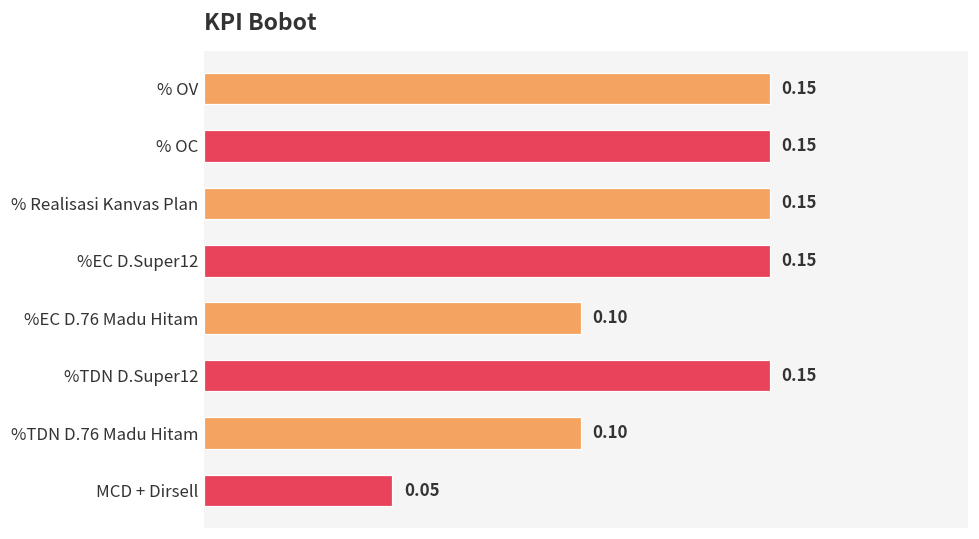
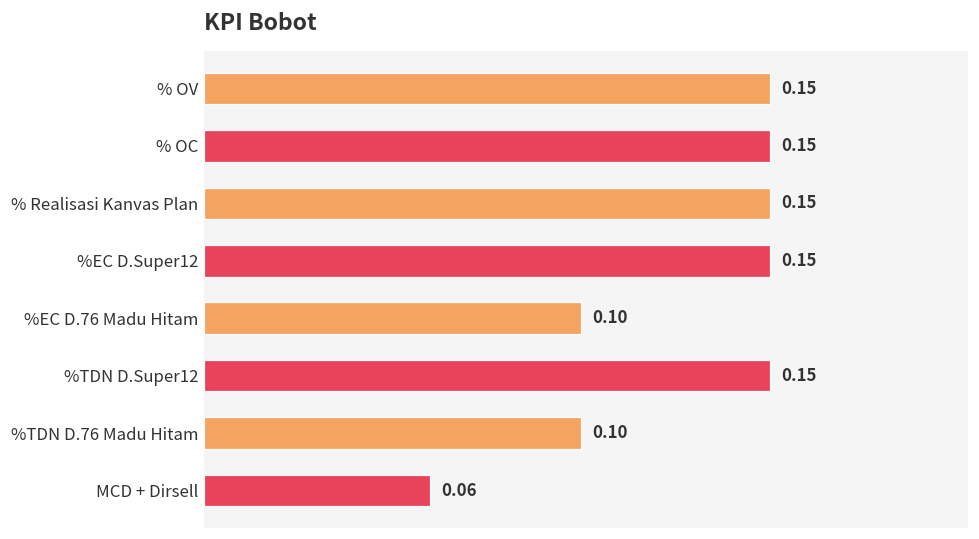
  {
    "% OV": 0.15,
    "% OC": 0.15,
    "% Realisasi Kanvas Plan": 0.15,
    "%EC D.Super12": 0.15,
    "%EC D.76 Madu Hitam": 0.10,
    "%TDN D.Super12": 0.15,
    "%TDN D.76 Madu Hitam": 0.10,
-   "MCD + Dirsell": 0.05
+   "MCD + Dirsell": 0.06
  }
